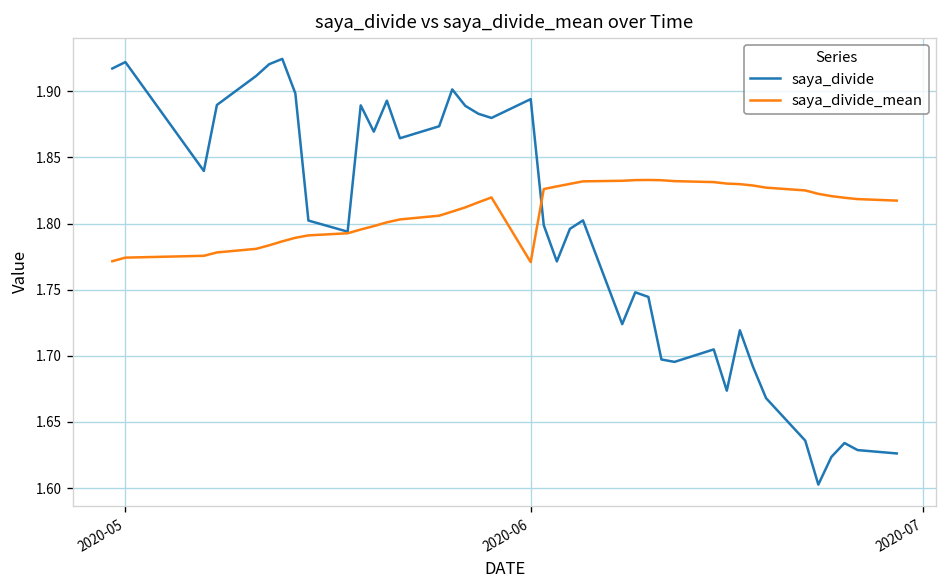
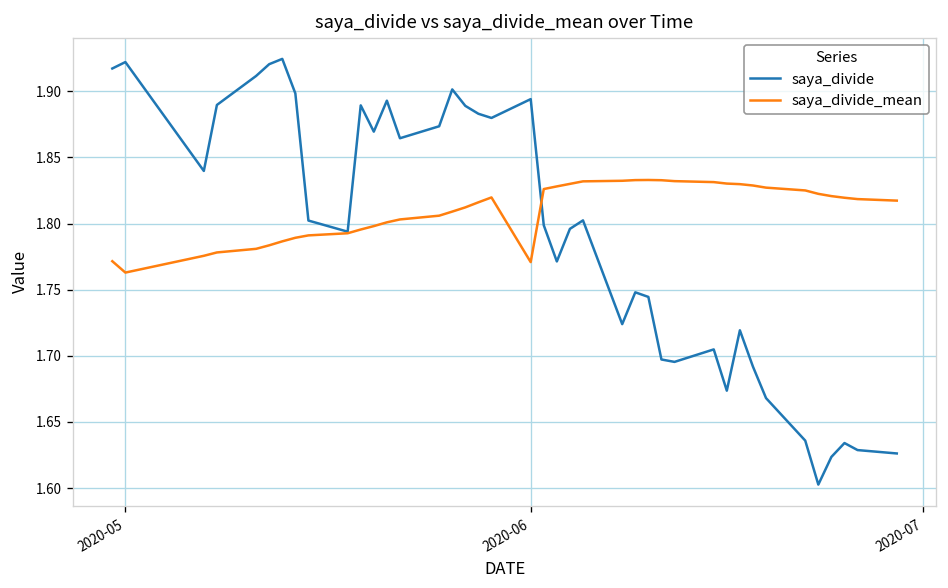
  {
    "saya_divide": {
      "2020-05": 1.922,
      "2020-06": 1.894
    },
    "saya_divide_mean": {
-     "2020-05": 1.774,
+     "2020-05": 1.763,
      "2020-06": 1.771
    }
  }
